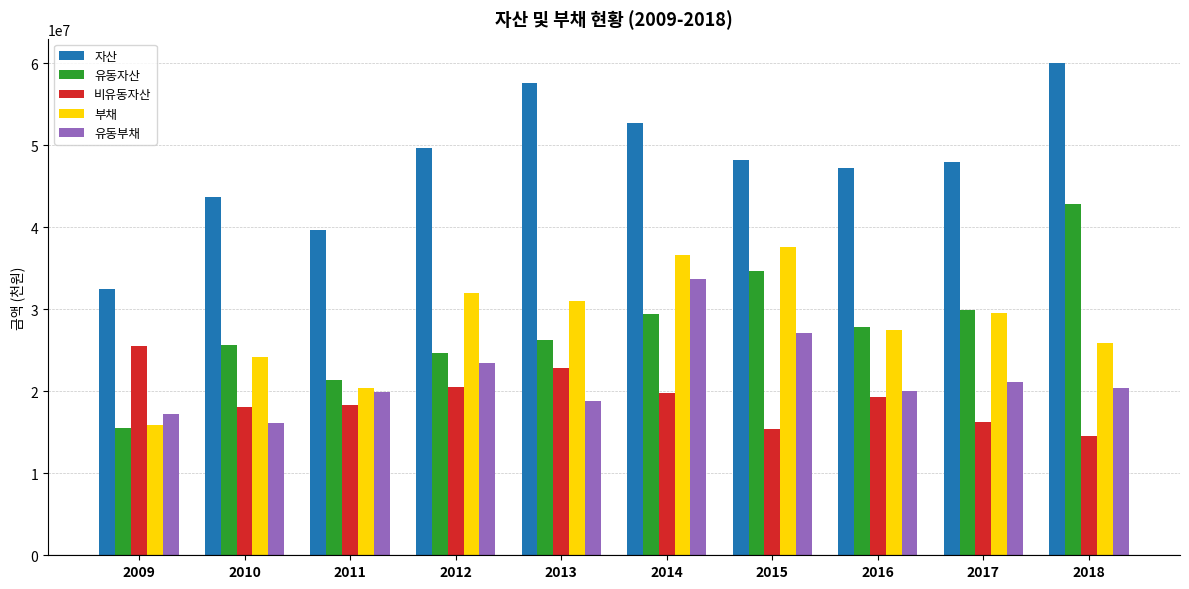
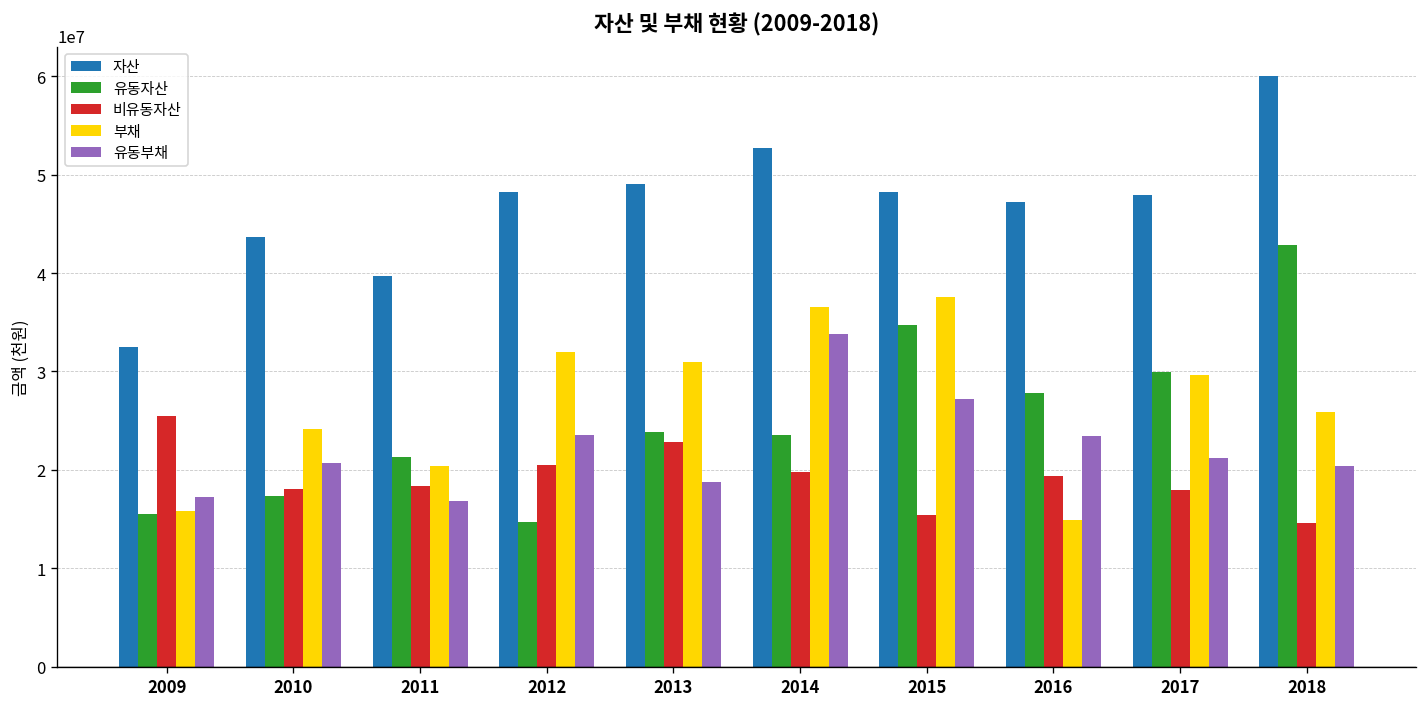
  {
    "자산": {
      "2009": 33000000,
      "2010": 44000000,
      "2011": 40000000,
-     "2012": 50000000,
-     "2013": 58000000,
+     "2012": 48000000,
+     "2013": 49000000,
      "2014": 53000000,
      "2015": 48000000,
      "2016": 47000000,
      "2017": 48000000,
      "2018": 60000000
    },
    "유동자산": {
      "2009": 16000000,
-     "2010": 26000000,
+     "2010": 17000000,
      "2011": 21000000,
-     "2012": 25000000,
-     "2013": 26000000,
-     "2014": 29000000,
+     "2012": 15000000,
+     "2013": 24000000,
+     "2014": 24000000,
      "2015": 35000000,
      "2016": 28000000,
      "2017": 30000000,
      "2018": 43000000
    },
    "비유동자산": {
      "2009": 26000000,
      "2010": 18000000,
      "2011": 18000000,
      "2012": 21000000,
      "2013": 23000000,
      "2014": 20000000,
      "2015": 15000000,
      "2016": 19000000,
-     "2017": 16000000,
+     "2017": 18000000,
      "2018": 15000000
    },
    "부채": {
      "2009": 16000000,
      "2010": 24000000,
      "2011": 20000000,
      "2012": 32000000,
      "2013": 31000000,
      "2014": 37000000,
      "2015": 38000000,
-     "2016": 27000000,
+     "2016": 15000000,
      "2017": 30000000,
      "2018": 26000000
    },
    "유동부채": {
      "2009": 17000000,
-     "2010": 16000000,
-     "2011": 20000000,
+     "2010": 21000000,
+     "2011": 17000000,
      "2012": 24000000,
      "2013": 19000000,
      "2014": 34000000,
      "2015": 27000000,
-     "2016": 20000000,
+     "2016": 23000000,
      "2017": 21000000,
      "2018": 20000000
    }
  }
